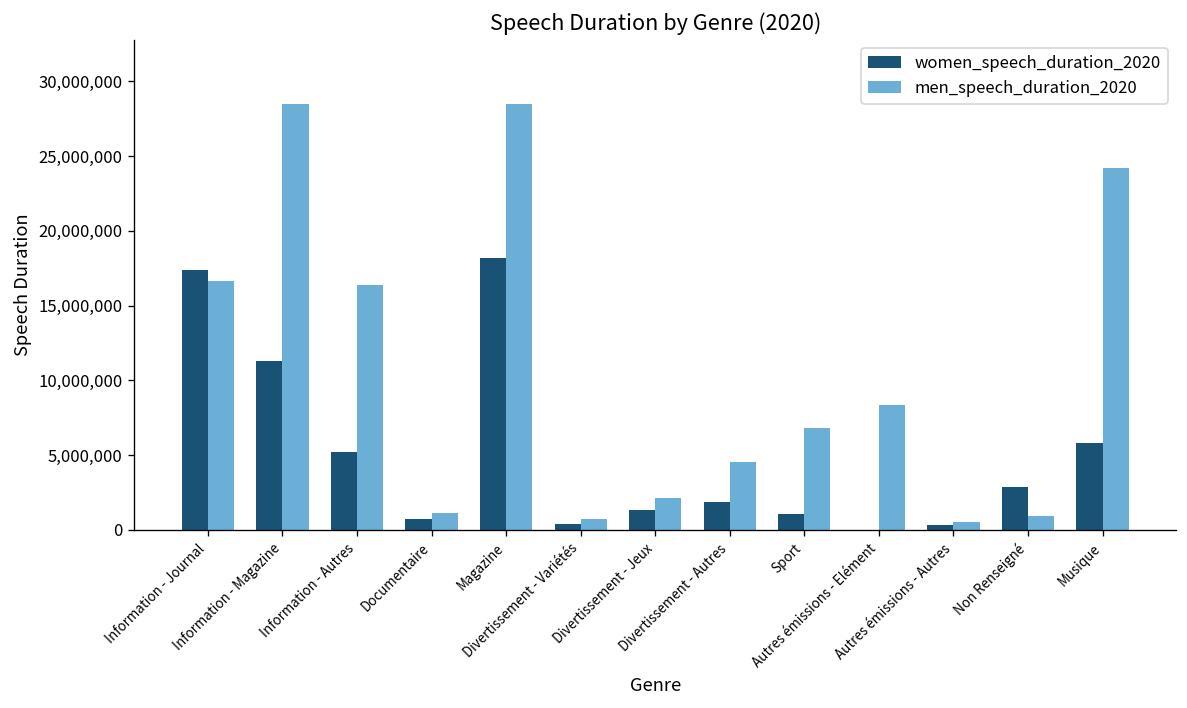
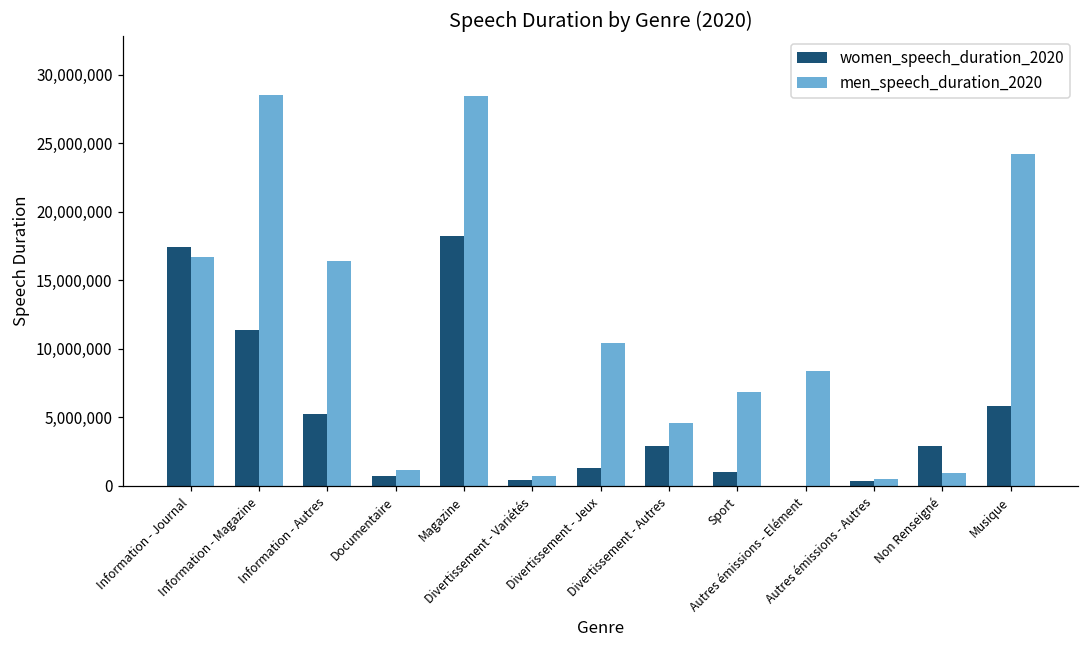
  {
    "women_speech_duration_2020": {
      "Information - Journal": "17,400,000",
      "Information - Magazine": "11,300,000",
      "Information - Autres": "5,200,000",
      "Documentaire": "700,000",
      "Magazine": "18,200,000",
      "Divertissement - Variétés": "400,000",
      "Divertissement - Jeux": "1,300,000",
-     "Divertissement - Autres": "1,800,000",
+     "Divertissement - Autres": "2,900,000",
      "Sport": "1,000,000",
      "Autres émissions - Autres": "400,000",
      "Non Renseigné": "2,900,000",
      "Musique": "5,800,000"
    },
    "men_speech_duration_2020": {
      "Information - Journal": "16,700,000",
      "Information - Magazine": "28,500,000",
      "Information - Autres": "16,400,000",
      "Documentaire": "1,200,000",
      "Magazine": "28,500,000",
      "Divertissement - Variétés": "700,000",
-     "Divertissement - Jeux": "2,100,000",
+     "Divertissement - Jeux": "10,400,000",
      "Divertissement - Autres": "4,500,000",
      "Sport": "6,800,000",
      "Autres émissions - Elément": "8,400,000",
      "Autres émissions - Autres": "500,000",
      "Non Renseigné": "900,000",
      "Musique": "24,200,000"
    }
  }
